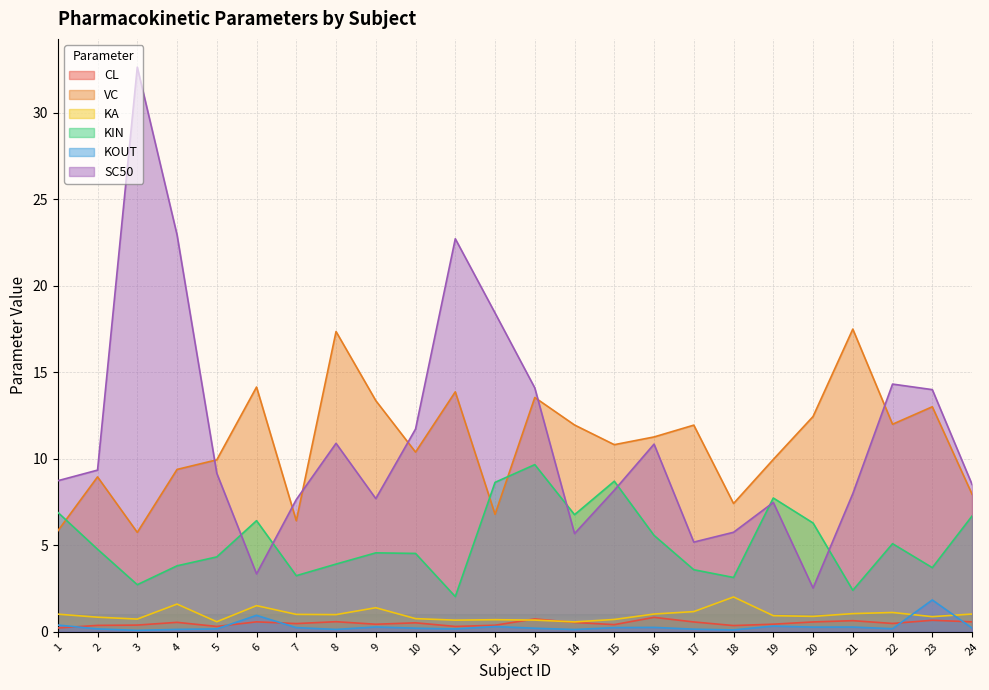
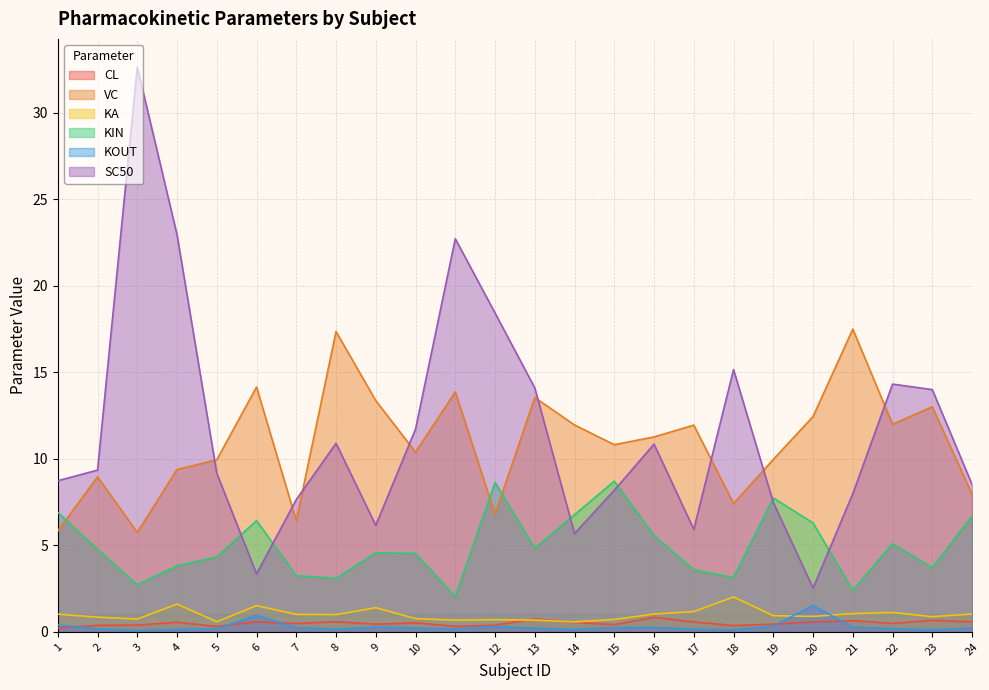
  {
    "KIN": {
      "1": 6.9,
      "2": 4.8,
      "3": 2.7,
      "4": 3.8,
      "5": 4.3,
      "6": 6.4,
      "7": 3.2,
-     "8": 3.9,
+     "8": 3.1,
      "9": 4.6,
      "10": 4.5,
      "11": 2.0,
      "12": 8.6,
-     "13": 9.7,
+     "13": 4.8,
      "14": 6.8,
      "15": 8.7,
      "16": 5.6,
      "17": 3.6,
      "18": 3.1,
      "19": 7.7,
      "20": 6.3,
      "21": 2.4,
      "22": 5.1,
      "23": 3.7,
      "24": 6.7
    },
    "KOUT": {
      "1": 0.4,
      "2": 0.2,
      "3": 0.1,
      "4": 0.1,
      "6": 1.0,
      "7": 0.2,
      "8": 0.1,
      "9": 0.3,
      "10": 0.2,
      "13": 0.2,
      "14": 0.1,
      "15": 0.2,
      "16": 0.3,
      "17": 0.2,
      "18": 0.1,
-     "20": 0.3,
+     "20": 1.5,
      "21": 0.3,
      "22": 0.2,
-     "23": 1.8,
+     "23": 0.1,
      "24": 0.2
    },
    "SC50": {
      "1": 8.7,
      "2": 9.3,
      "4": 23.0,
      "5": 9.2,
      "6": 3.3,
      "7": 7.6,
      "8": 10.9,
-     "9": 7.7,
+     "9": 6.2,
      "10": 11.7,
      "11": 22.7,
      "12": 18.4,
      "13": 14.1,
      "14": 5.7,
      "15": 8.2,
      "16": 10.9,
-     "17": 5.2,
-     "18": 5.8,
+     "17": 5.9,
+     "18": 15.2,
      "19": 7.5,
      "20": 2.5,
      "21": 8.0,
      "22": 14.3,
      "23": 14.0,
      "24": 8.5
    }
  }
